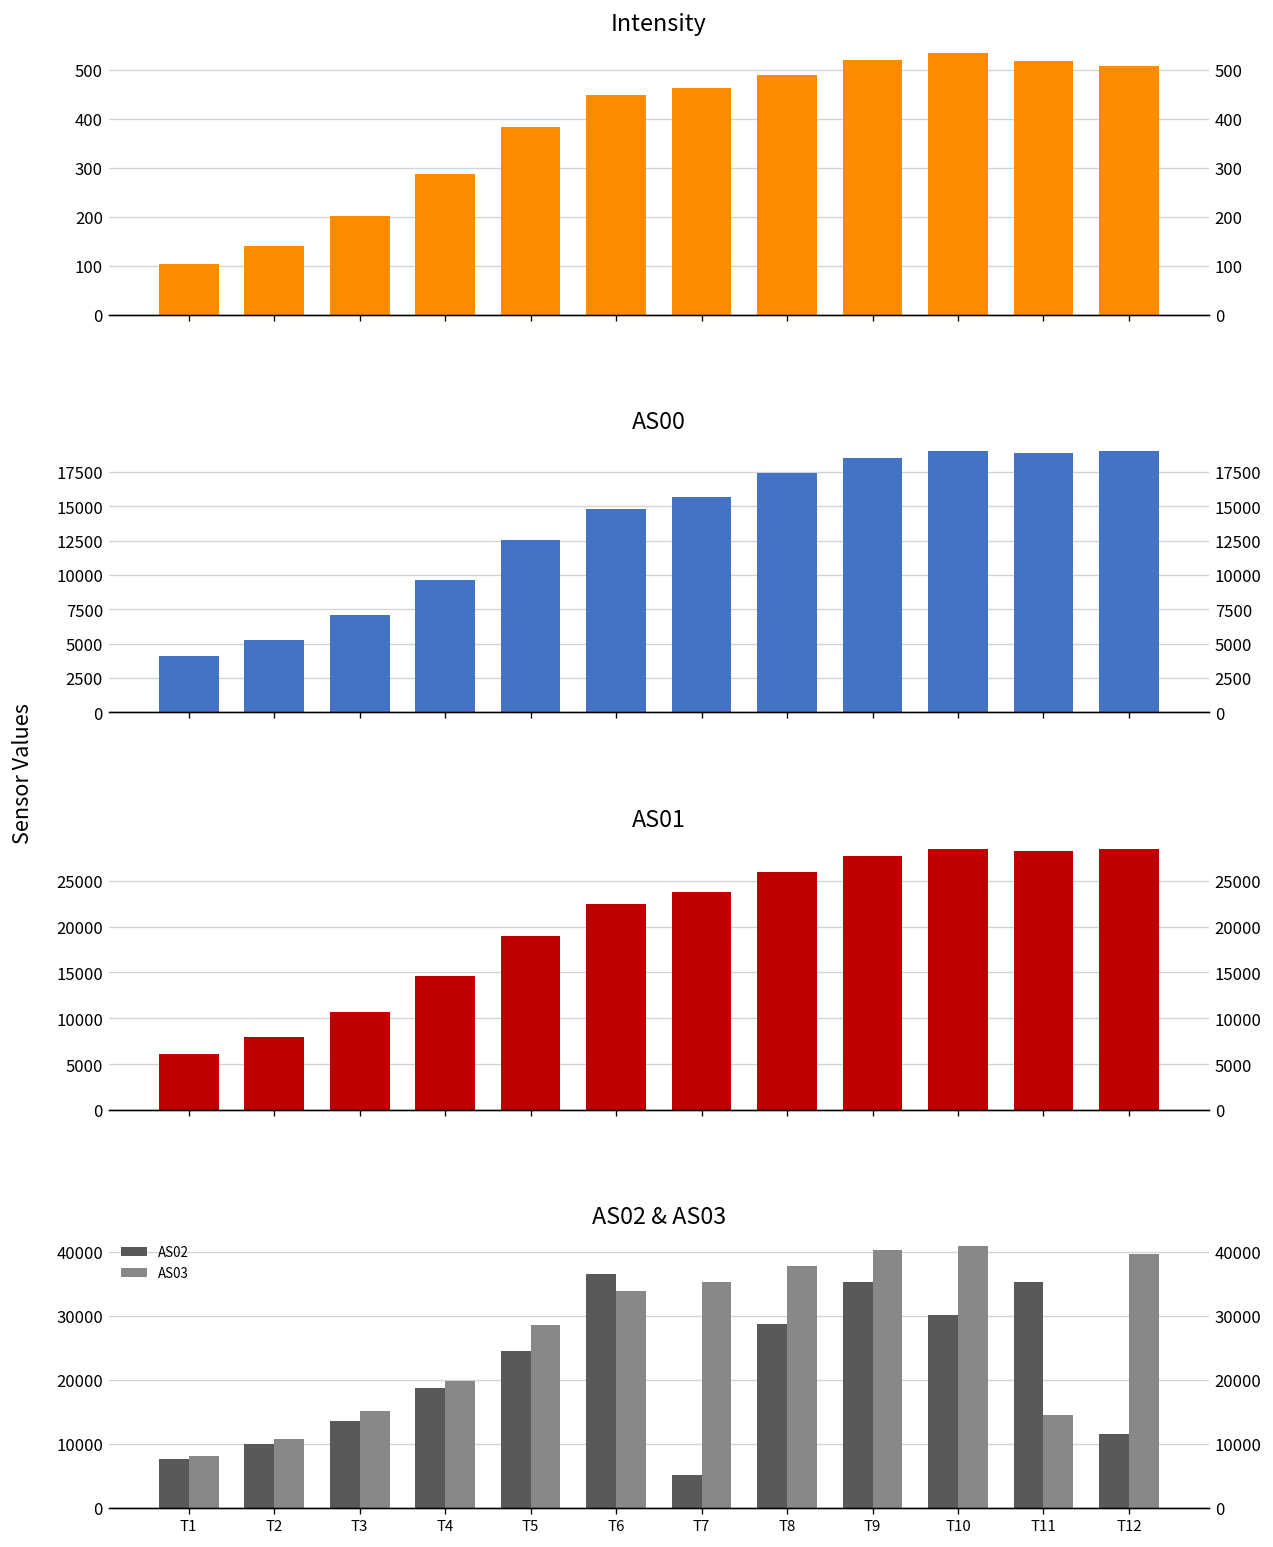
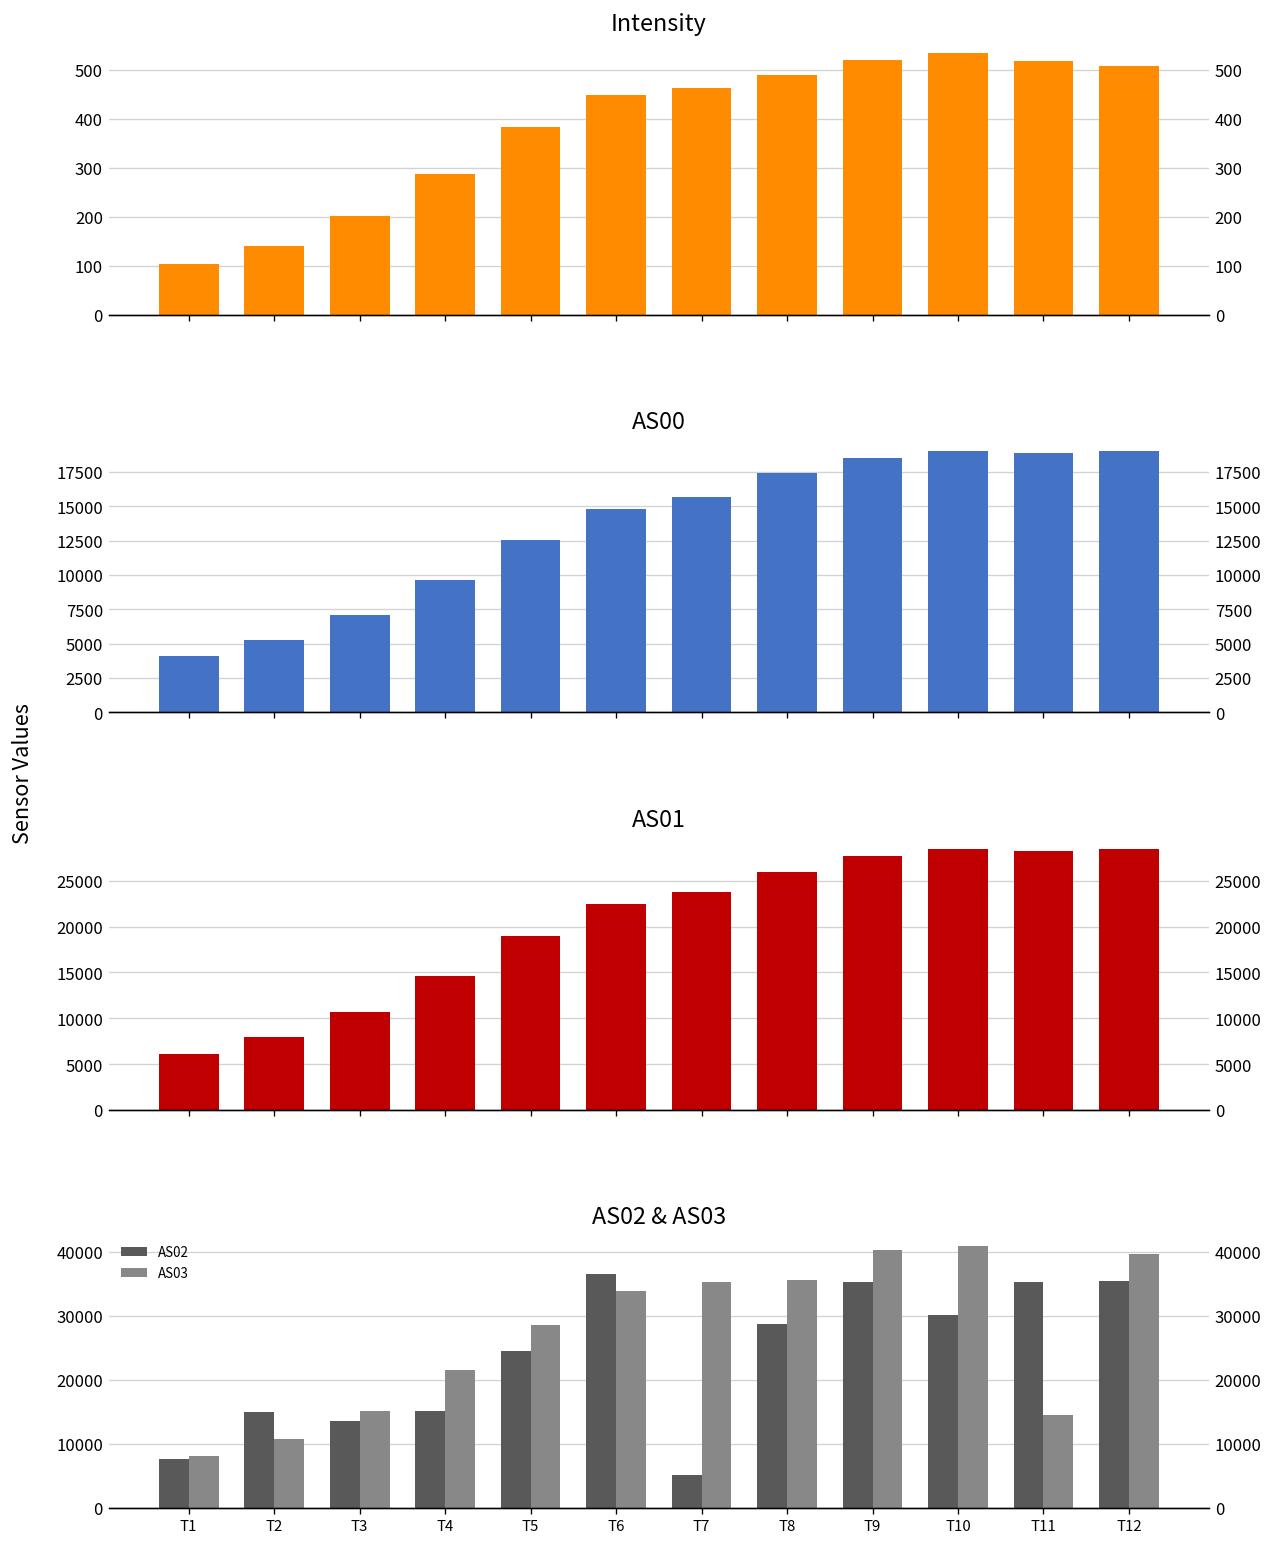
  {
    "AS02 & AS03": {
      "AS02": {
        "T1": 8000,
-       "T2": 10000,
+       "T2": 15000,
        "T3": 14000,
-       "T4": 19000,
+       "T4": 15000,
        "T5": 24000,
        "T6": 37000,
        "T7": 5000,
        "T8": 29000,
        "T9": 35000,
        "T10": 30000,
        "T11": 35000,
-       "T12": 11000
+       "T12": 35000
      },
      "AS03": {
        "T1": 8000,
        "T2": 11000,
        "T3": 15000,
-       "T4": 20000,
+       "T4": 22000,
        "T5": 29000,
        "T6": 34000,
        "T7": 35000,
-       "T8": 38000,
+       "T8": 36000,
        "T9": 40000,
        "T10": 41000,
        "T11": 15000,
        "T12": 40000
      }
    }
  }
